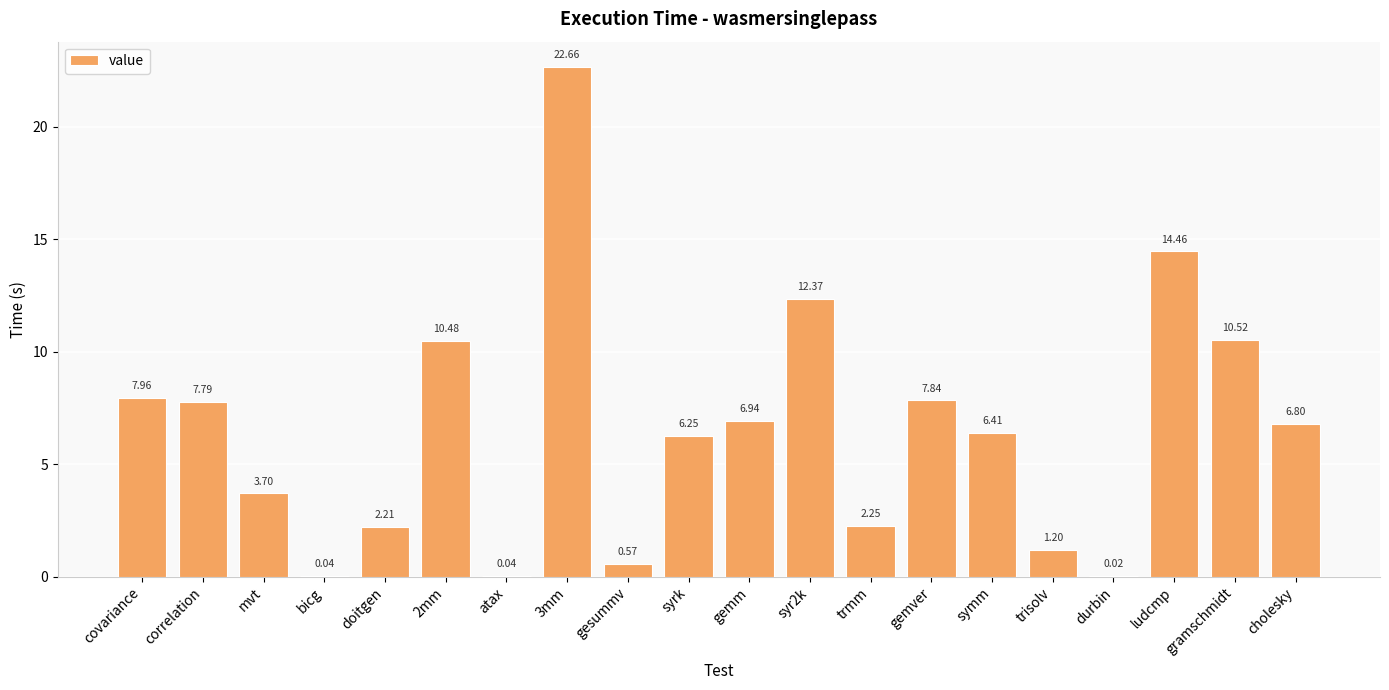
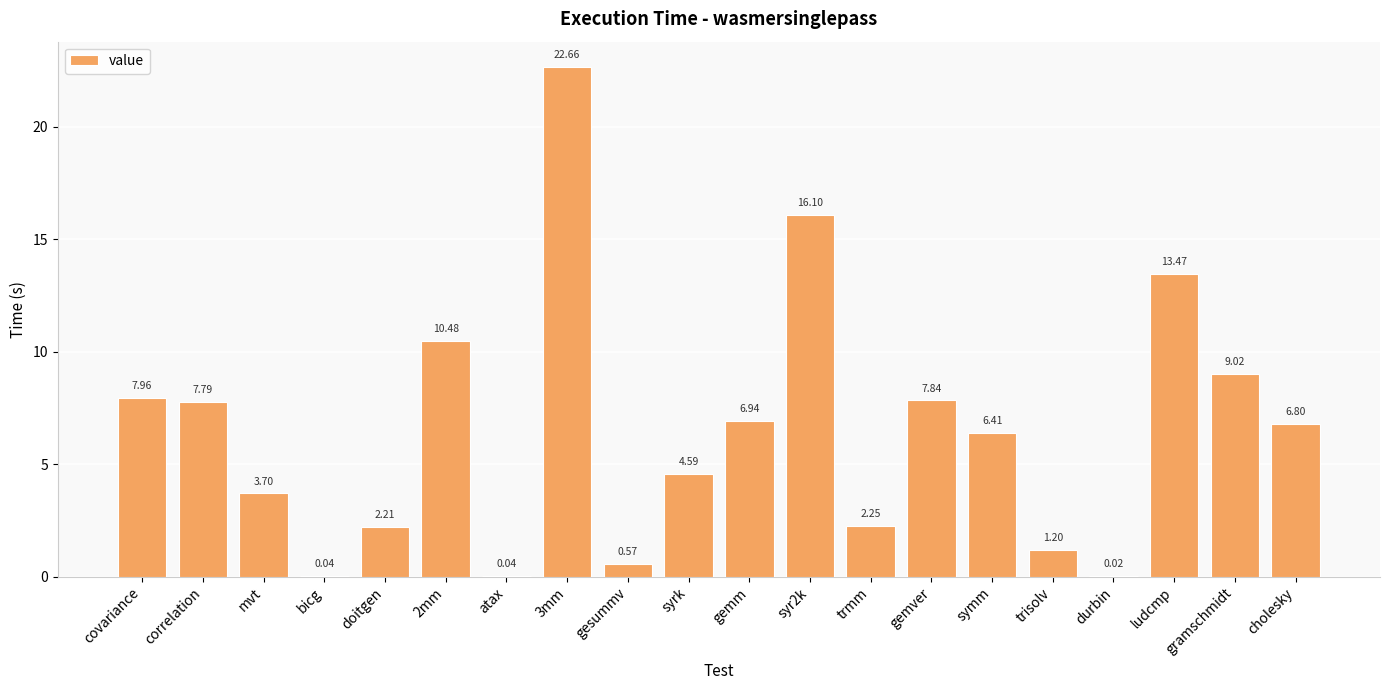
  {
    "covariance": 7.96,
    "correlation": 7.79,
    "mvt": 3.70,
    "bicg": 0.04,
    "doitgen": 2.21,
    "2mm": 10.48,
    "atax": 0.04,
    "3mm": 22.66,
    "gesummv": 0.57,
-   "syrk": 6.25,
+   "syrk": 4.59,
    "gemm": 6.94,
-   "syr2k": 12.37,
+   "syr2k": 16.10,
    "trmm": 2.25,
    "gemver": 7.84,
    "symm": 6.41,
    "trisolv": 1.20,
    "durbin": 0.02,
-   "ludcmp": 14.46,
-   "gramschmidt": 10.52,
+   "ludcmp": 13.47,
+   "gramschmidt": 9.02,
    "cholesky": 6.80
  }
